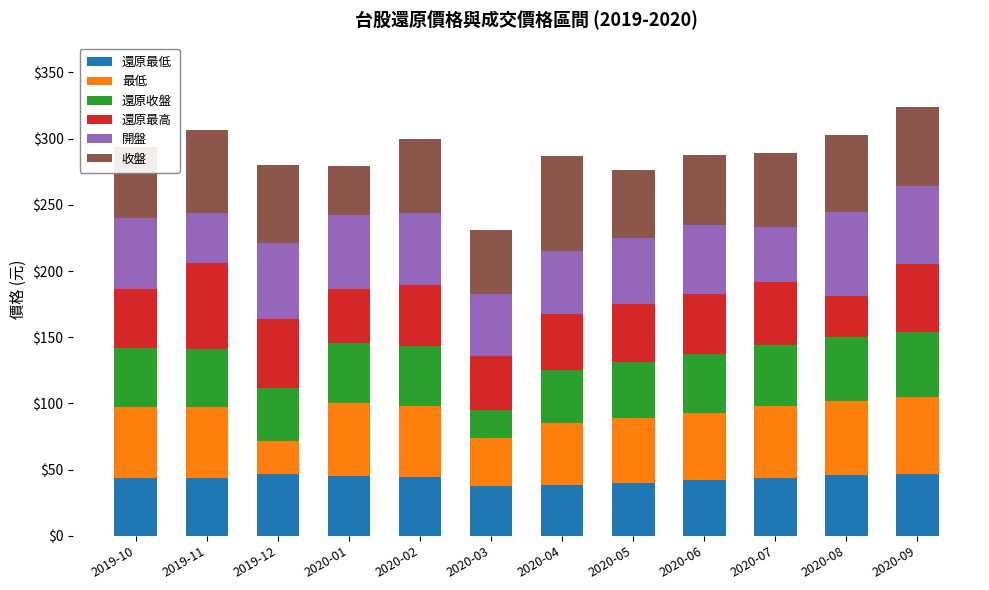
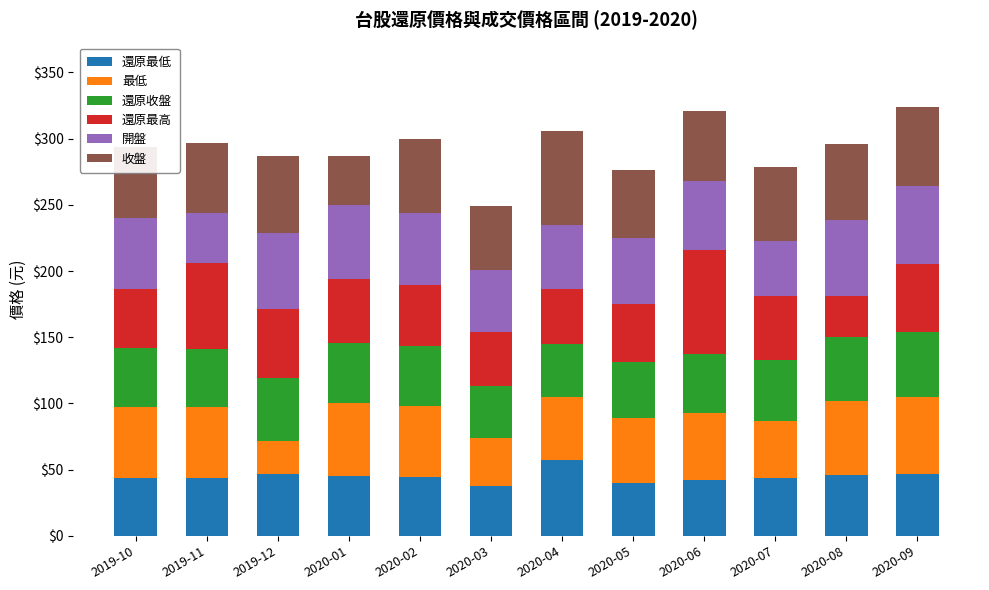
  {
    "還原最低": {
      "2019-10": "$44",
      "2019-11": "$44",
      "2019-12": "$47",
      "2020-01": "$45",
      "2020-02": "$44",
      "2020-03": "$38",
-     "2020-04": "$39",
+     "2020-04": "$58",
      "2020-05": "$40",
      "2020-06": "$42",
      "2020-07": "$44",
      "2020-08": "$46",
      "2020-09": "$47"
    },
    "最低": {
      "2019-10": "$54",
      "2019-11": "$54",
      "2019-12": "$25",
      "2020-01": "$55",
      "2020-02": "$54",
      "2020-03": "$36",
      "2020-04": "$47",
      "2020-05": "$49",
      "2020-06": "$51",
-     "2020-07": "$54",
+     "2020-07": "$43",
      "2020-08": "$56",
      "2020-09": "$58"
    },
    "還原收盤": {
      "2019-10": "$44",
      "2019-11": "$44",
-     "2019-12": "$40",
+     "2019-12": "$47",
      "2020-01": "$46",
      "2020-02": "$45",
-     "2020-03": "$21",
+     "2020-03": "$39",
      "2020-04": "$40",
      "2020-05": "$42",
      "2020-06": "$44",
      "2020-07": "$46",
      "2020-08": "$48",
      "2020-09": "$49"
    },
    "還原最高": {
      "2019-10": "$44",
      "2019-11": "$64",
      "2019-12": "$52",
-     "2020-01": "$40",
+     "2020-01": "$48",
      "2020-02": "$46",
      "2020-03": "$41",
      "2020-04": "$42",
      "2020-05": "$44",
-     "2020-06": "$46",
+     "2020-06": "$79",
      "2020-07": "$48",
      "2020-08": "$31",
      "2020-09": "$51"
    },
    "開盤": {
      "2019-10": "$54",
      "2019-11": "$38",
      "2019-12": "$58",
      "2020-01": "$56",
      "2020-02": "$55",
      "2020-03": "$47",
      "2020-04": "$48",
      "2020-05": "$50",
      "2020-06": "$52",
      "2020-07": "$42",
-     "2020-08": "$64",
+     "2020-08": "$57",
      "2020-09": "$59"
    },
    "收盤": {
-     "2019-11": "$63",
+     "2019-11": "$53",
      "2019-12": "$59",
      "2020-01": "$37",
      "2020-02": "$56",
      "2020-03": "$48",
      "2020-04": "$71",
      "2020-05": "$51",
      "2020-06": "$53",
      "2020-07": "$56",
      "2020-08": "$58",
      "2020-09": "$60"
    }
  }
